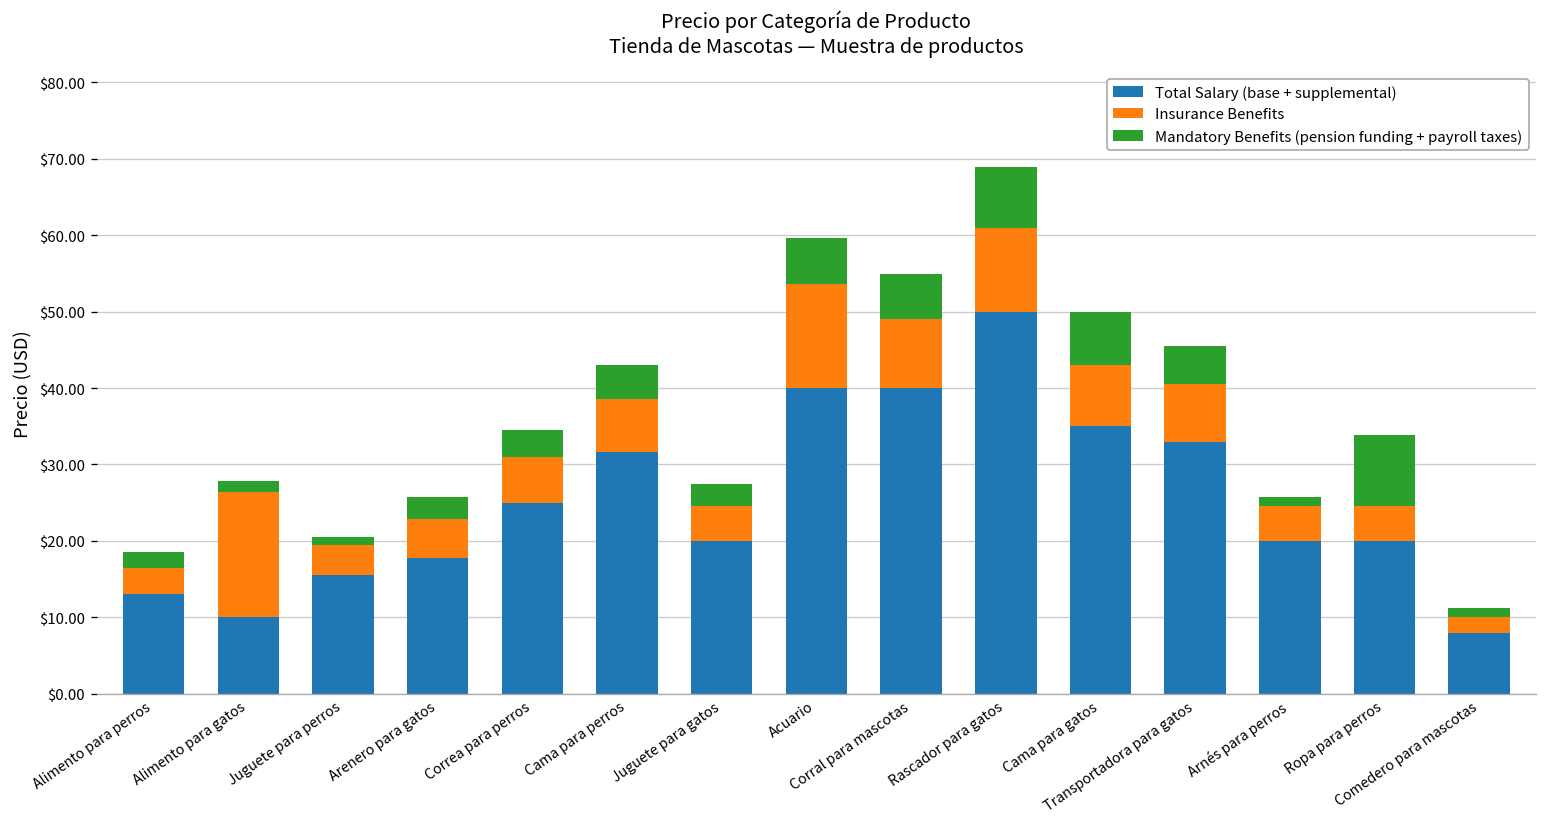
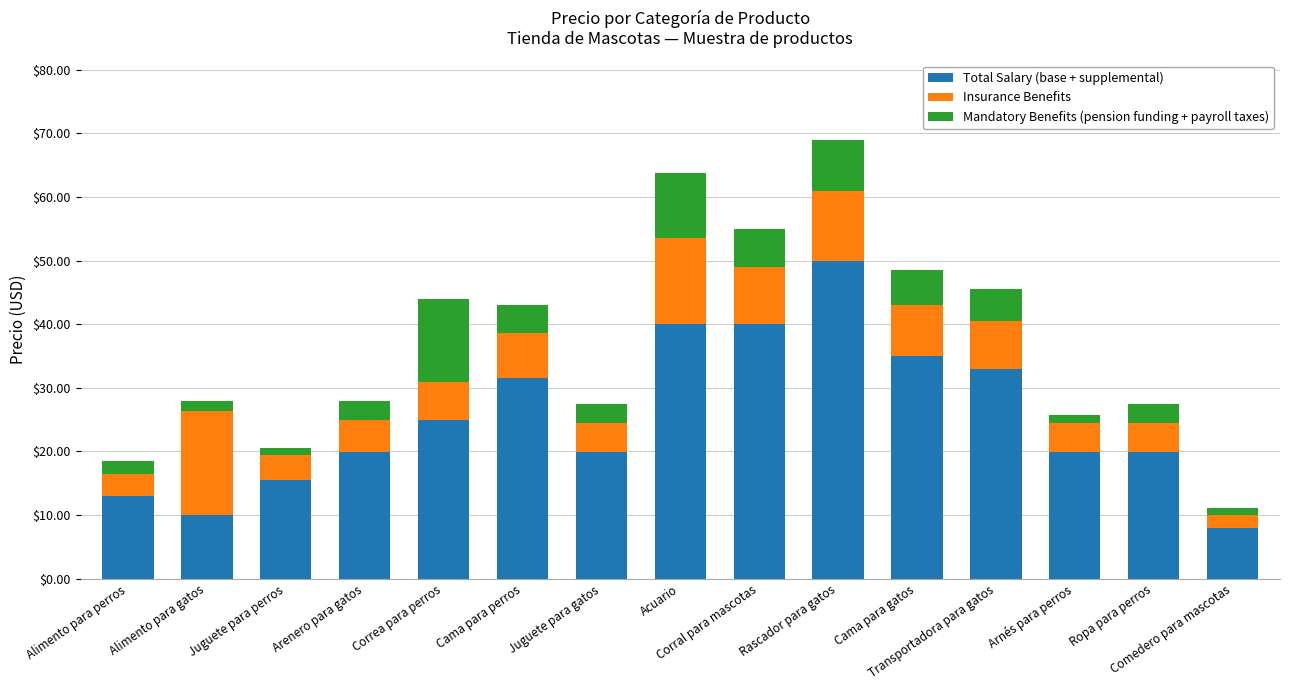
  {
    "Total Salary (base + supplemental)": {
      "Alimento para perros": "$13",
      "Alimento para gatos": "$10",
      "Juguete para perros": "$16",
-     "Arenero para gatos": "$18",
+     "Arenero para gatos": "$20",
      "Correa para perros": "$25",
      "Cama para perros": "$32",
      "Juguete para gatos": "$20",
      "Acuario": "$40",
      "Corral para mascotas": "$40",
      "Rascador para gatos": "$50",
      "Cama para gatos": "$35",
      "Transportadora para gatos": "$33",
      "Arnés para perros": "$20",
      "Ropa para perros": "$20",
      "Comedero para mascotas": "$8"
    },
    "Insurance Benefits": {
      "Alimento para perros": "$4",
      "Alimento para gatos": "$16",
      "Juguete para perros": "$4",
      "Arenero para gatos": "$5",
      "Correa para perros": "$6",
      "Cama para perros": "$7",
      "Juguete para gatos": "$5",
      "Acuario": "$14",
      "Corral para mascotas": "$9",
      "Rascador para gatos": "$11",
      "Cama para gatos": "$8",
      "Transportadora para gatos": "$8",
      "Arnés para perros": "$5",
      "Ropa para perros": "$5",
      "Comedero para mascotas": "$2"
    },
    "Mandatory Benefits (pension funding + payroll taxes)": {
      "Alimento para perros": "$2",
      "Alimento para gatos": "$2",
      "Juguete para perros": "$1",
      "Arenero para gatos": "$3",
-     "Correa para perros": "$4",
+     "Correa para perros": "$13",
      "Cama para perros": "$5",
      "Juguete para gatos": "$3",
-     "Acuario": "$6",
+     "Acuario": "$10",
      "Corral para mascotas": "$6",
      "Rascador para gatos": "$8",
-     "Cama para gatos": "$7",
+     "Cama para gatos": "$6",
      "Transportadora para gatos": "$5",
      "Arnés para perros": "$1",
-     "Ropa para perros": "$9",
+     "Ropa para perros": "$3",
      "Comedero para mascotas": "$1"
    }
  }
